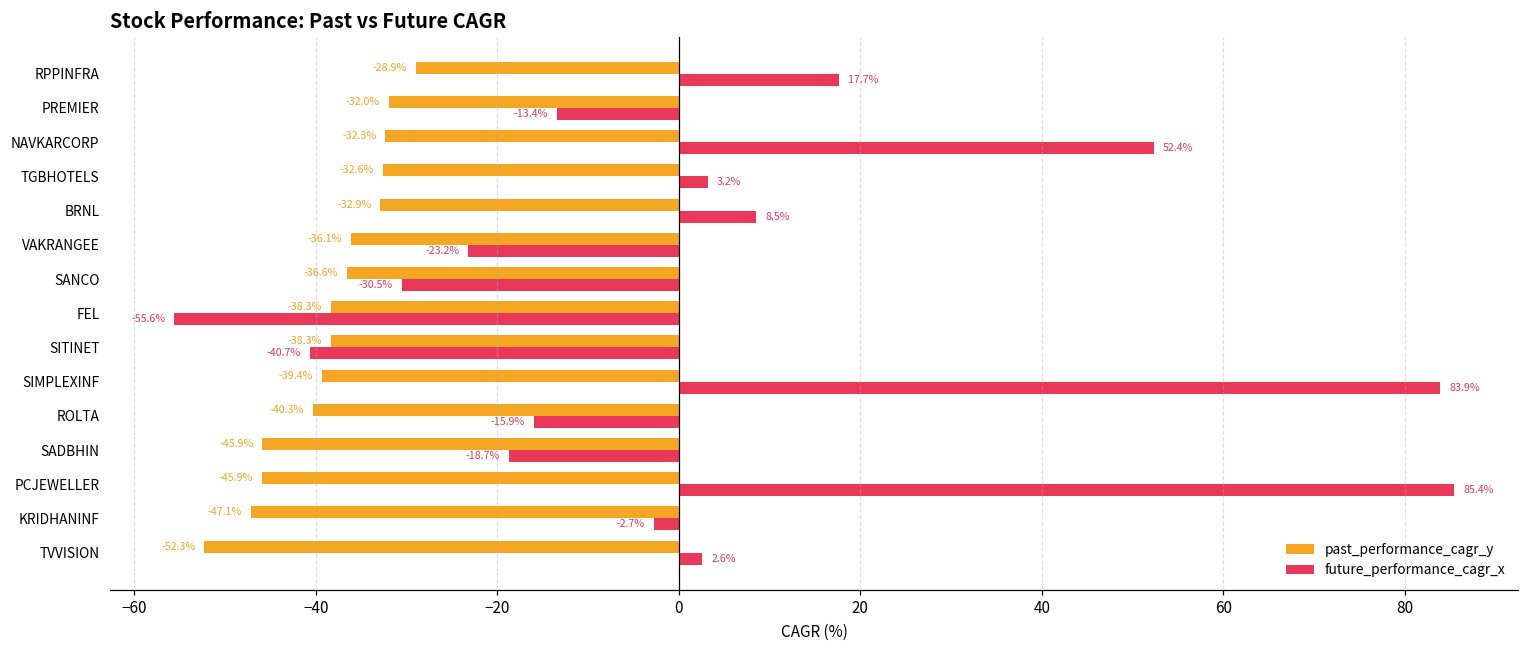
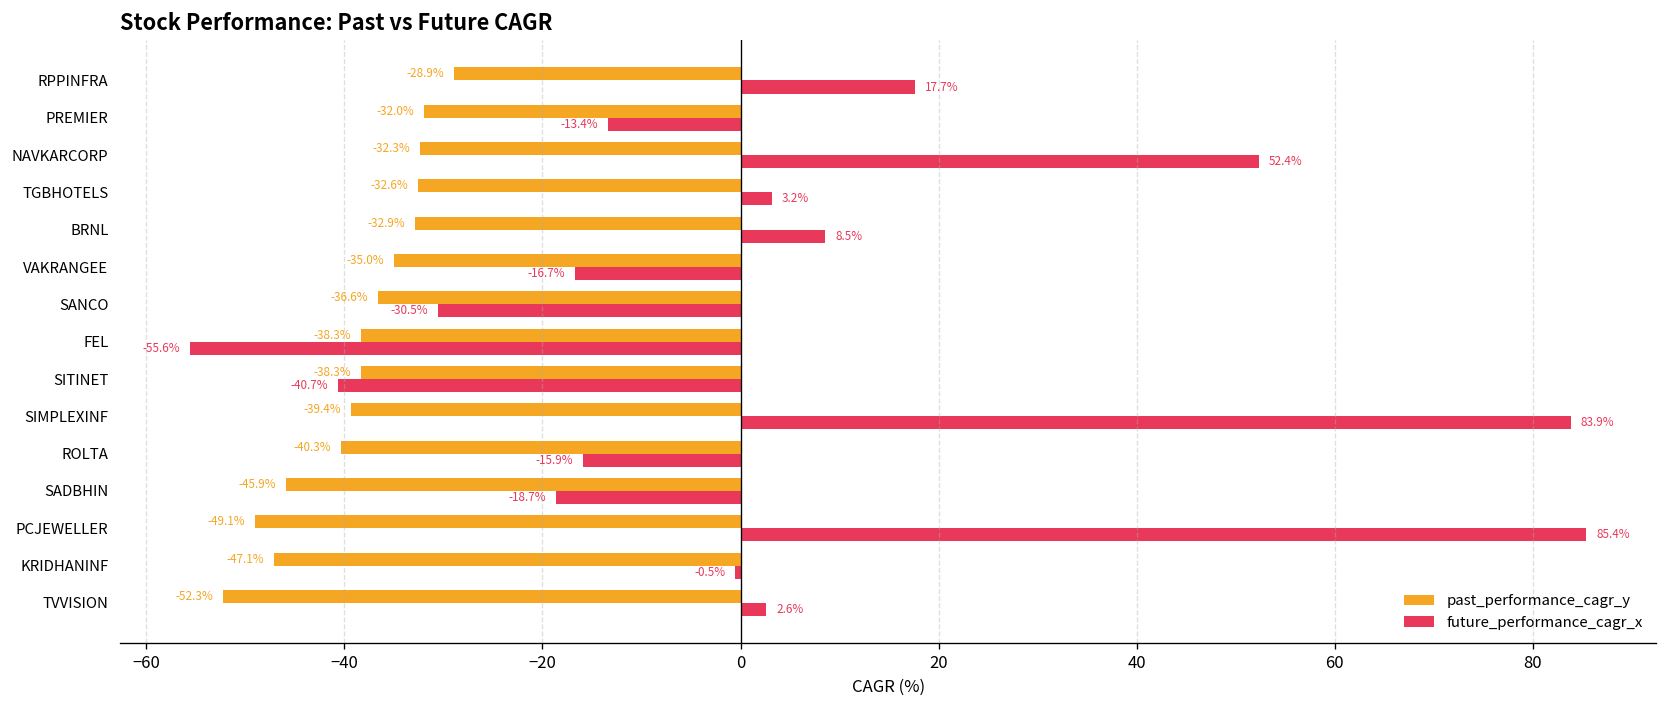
  {
    "past_performance_cagr_y": {
      "RPPINFRA": "-28.9%",
      "PREMIER": "-32.0%",
      "NAVKARCORP": "-32.3%",
      "TGBHOTELS": "-32.6%",
      "BRNL": "-32.9%",
-     "VAKRANGEE": "-36.1%",
+     "VAKRANGEE": "-35.0%",
      "SANCO": "-36.6%",
      "FEL": "-38.3%",
      "SITINET": "-38.3%",
      "SIMPLEXINF": "-39.4%",
      "ROLTA": "-40.3%",
      "SADBHIN": "-45.9%",
-     "PCJEWELLER": "-45.9%",
+     "PCJEWELLER": "-49.1%",
      "KRIDHANINF": "-47.1%",
      "TVVISION": "-52.3%"
    },
    "future_performance_cagr_x": {
      "RPPINFRA": "17.7%",
      "PREMIER": "-13.4%",
      "NAVKARCORP": "52.4%",
      "TGBHOTELS": "3.2%",
      "BRNL": "8.5%",
-     "VAKRANGEE": "-23.2%",
+     "VAKRANGEE": "-16.7%",
      "SANCO": "-30.5%",
      "FEL": "-55.6%",
      "SITINET": "-40.7%",
      "SIMPLEXINF": "83.9%",
      "ROLTA": "-15.9%",
      "SADBHIN": "-18.7%",
      "PCJEWELLER": "85.4%",
-     "KRIDHANINF": "-2.7%",
+     "KRIDHANINF": "-0.5%",
      "TVVISION": "2.6%"
    }
  }
